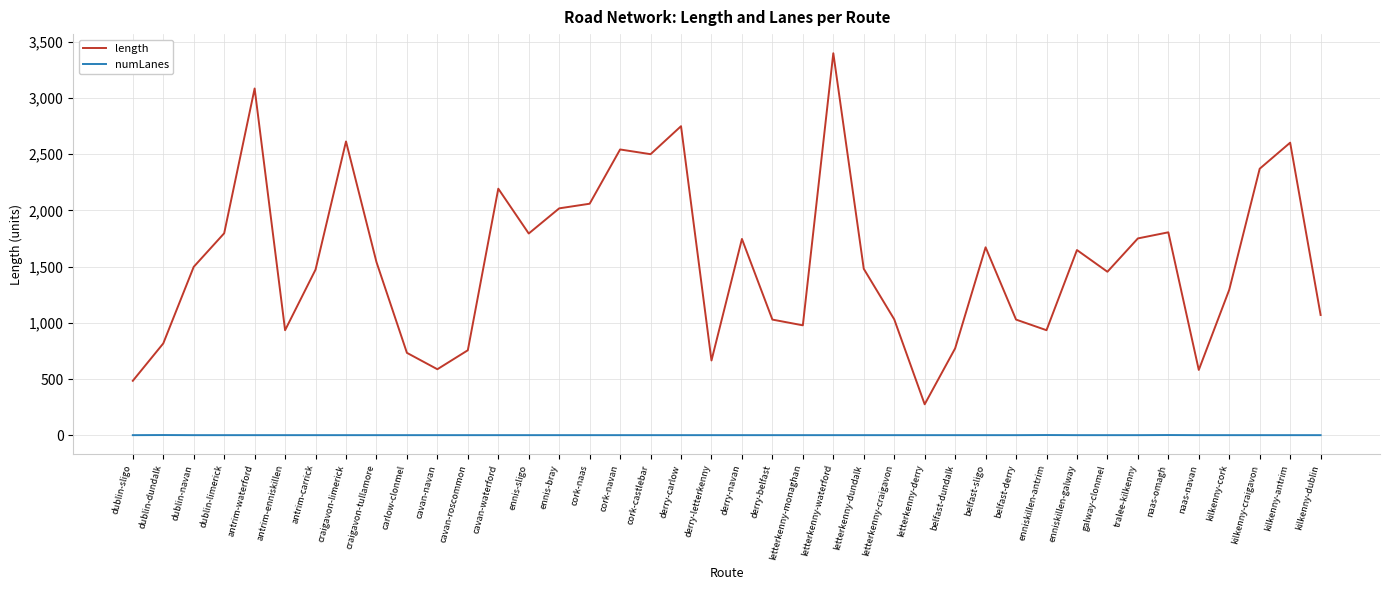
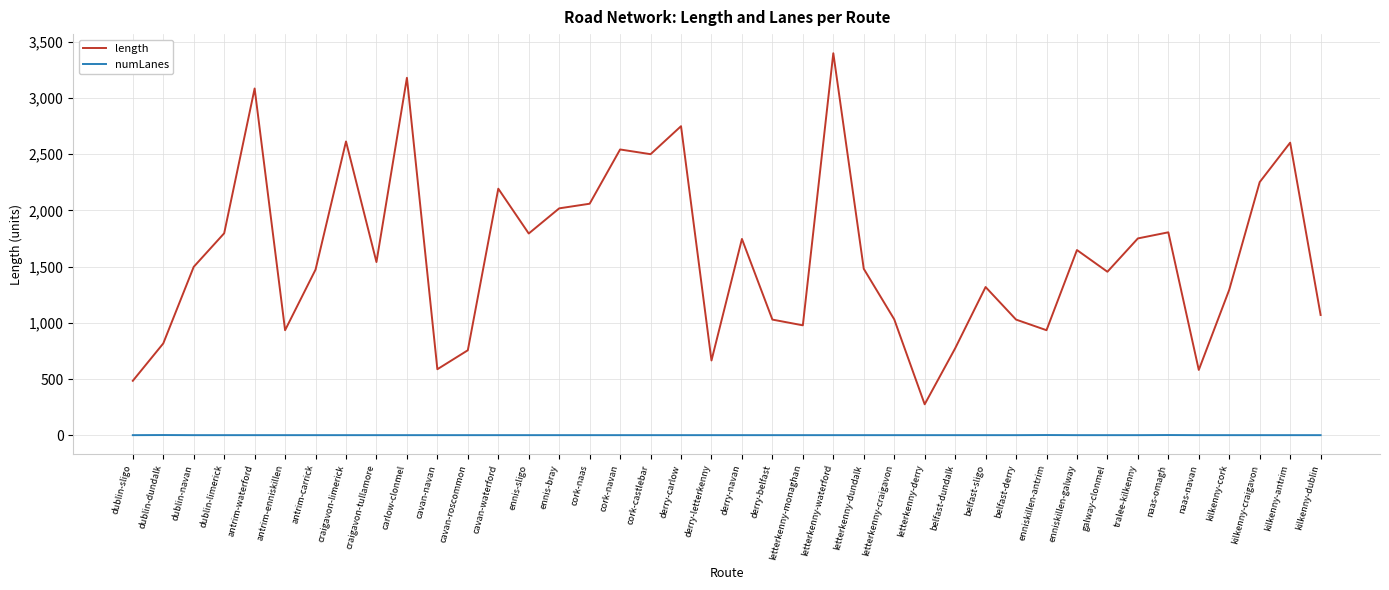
  {
    "length": {
      "dublin-sligo": "480",
      "dublin-dundalk": "820",
      "dublin-navan": "1,500",
      "dublin-limerick": "1,800",
      "antrim-waterford": "3,080",
      "antrim-enniskillen": "930",
      "antrim-carrick": "1,470",
      "craigavon-limerick": "2,610",
      "craigavon-tullamore": "1,540",
-     "carlow-clonmel": "730",
+     "carlow-clonmel": "3,180",
      "cavan-navan": "590",
      "cavan-roscommon": "760",
      "cavan-waterford": "2,190",
      "ennis-sligo": "1,790",
      "ennis-bray": "2,020",
      "cork-naas": "2,060",
      "cork-navan": "2,540",
      "cork-castlebar": "2,500",
      "derry-carlow": "2,750",
      "derry-letterkenny": "660",
      "derry-navan": "1,750",
      "derry-belfast": "1,030",
      "letterkenny-monaghan": "980",
      "letterkenny-waterford": "3,400",
      "letterkenny-dundalk": "1,480",
      "letterkenny-craigavon": "1,030",
      "letterkenny-derry": "280",
      "belfast-dundalk": "770",
-     "belfast-sligo": "1,670",
+     "belfast-sligo": "1,320",
      "belfast-derry": "1,030",
      "enniskillen-antrim": "930",
      "enniskillen-galway": "1,650",
      "galway-clonmel": "1,450",
      "tralee-kilkenny": "1,750",
      "naas-omagh": "1,800",
      "naas-navan": "580",
      "kilkenny-cork": "1,290",
-     "kilkenny-craigavon": "2,370",
+     "kilkenny-craigavon": "2,250",
      "kilkenny-antrim": "2,600",
      "kilkenny-dublin": "1,070"
    },
    "numLanes": {
      "dublin-sligo": "0",
      "dublin-dundalk": "0",
      "dublin-navan": "0",
      "dublin-limerick": "0",
      "antrim-waterford": "0",
      "antrim-enniskillen": "0",
      "antrim-carrick": "0",
      "craigavon-limerick": "0",
      "craigavon-tullamore": "0",
      "carlow-clonmel": "0",
      "cavan-navan": "0",
      "cavan-roscommon": "0",
      "cavan-waterford": "0",
      "ennis-sligo": "0",
      "ennis-bray": "0",
      "cork-naas": "0",
      "cork-navan": "0",
      "cork-castlebar": "0",
      "derry-carlow": "0",
      "derry-letterkenny": "0",
      "derry-navan": "0",
      "derry-belfast": "0",
      "letterkenny-monaghan": "0",
      "letterkenny-waterford": "0",
      "letterkenny-dundalk": "0",
      "letterkenny-craigavon": "0",
      "letterkenny-derry": "0",
      "belfast-dundalk": "0",
      "belfast-sligo": "0",
      "belfast-derry": "0",
      "enniskillen-antrim": "0",
      "enniskillen-galway": "0",
      "galway-clonmel": "0",
      "tralee-kilkenny": "0",
      "naas-omagh": "0",
      "naas-navan": "0",
      "kilkenny-cork": "0",
      "kilkenny-craigavon": "0",
      "kilkenny-antrim": "0",
      "kilkenny-dublin": "0"
    }
  }
